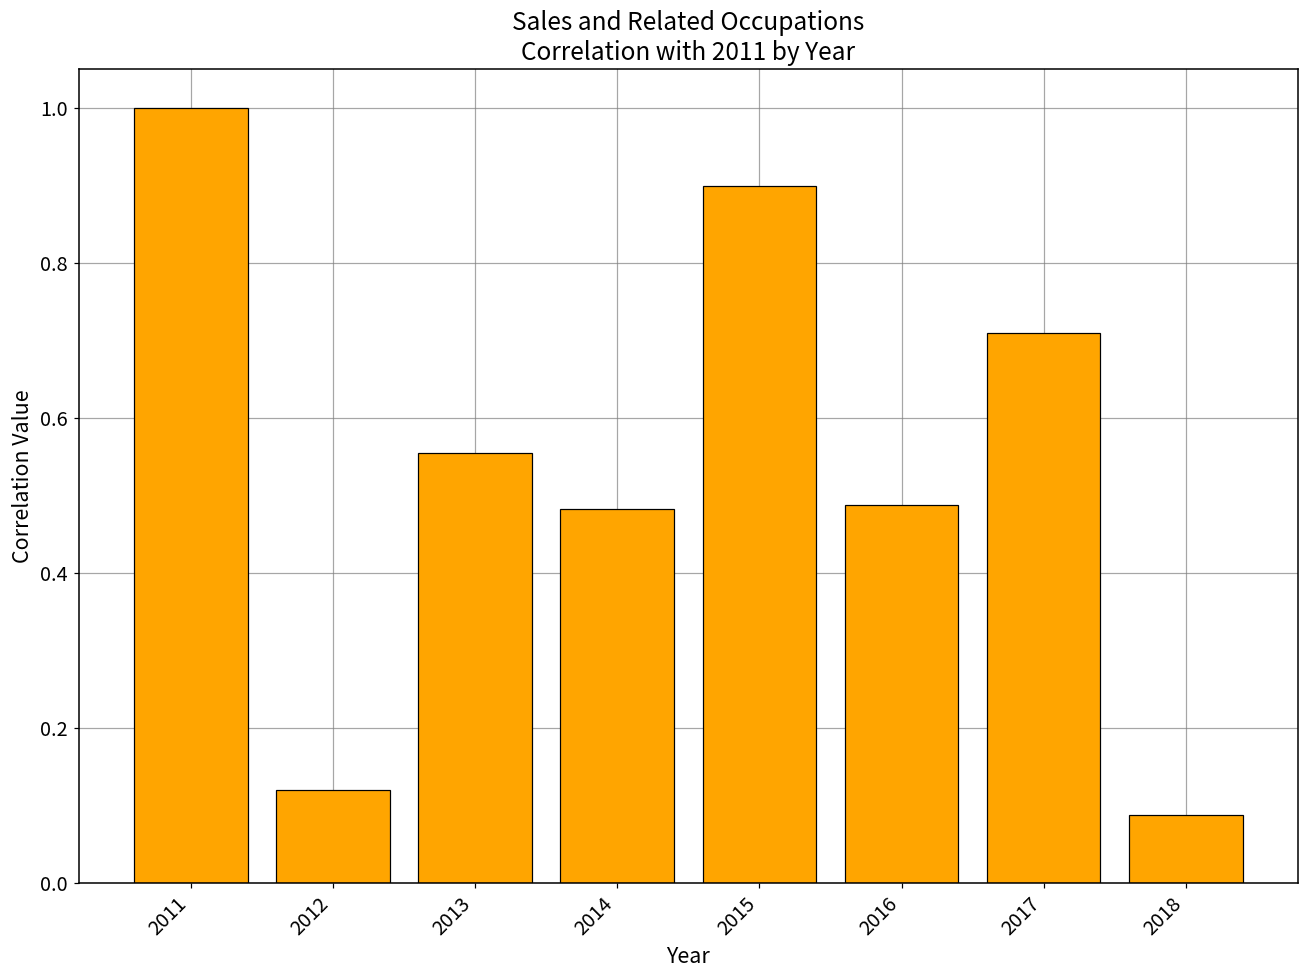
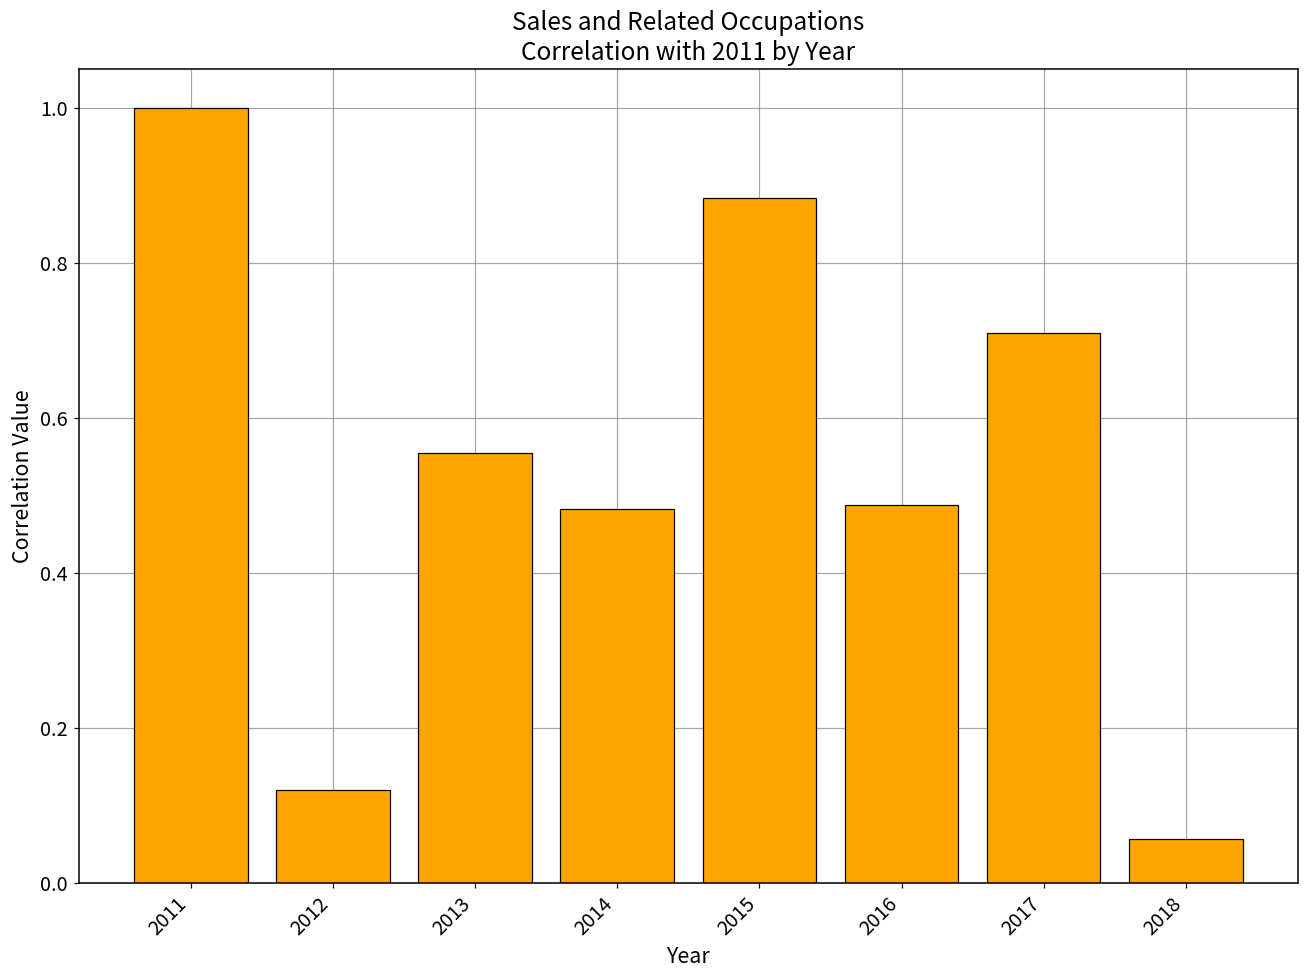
  {
    "2011": 1.00,
    "2012": 0.12,
    "2013": 0.55,
    "2014": 0.48,
-   "2015": 0.90,
+   "2015": 0.88,
    "2016": 0.49,
    "2017": 0.71,
-   "2018": 0.09
+   "2018": 0.06
  }
